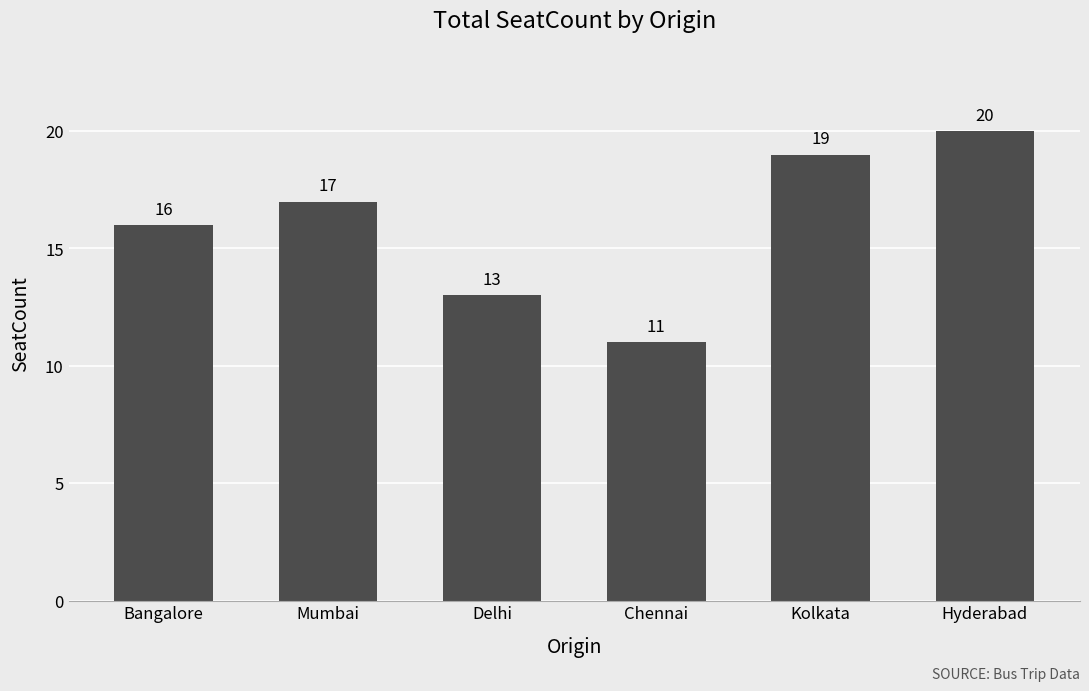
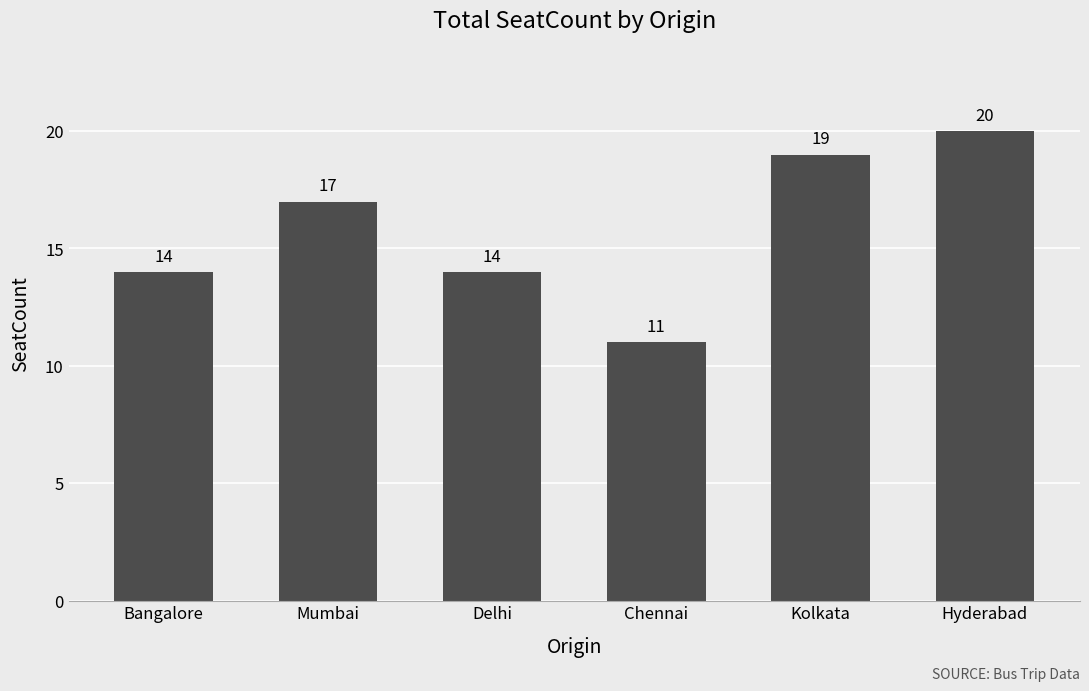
  {
-   "Bangalore": 16,
+   "Bangalore": 14,
    "Mumbai": 17,
-   "Delhi": 13,
+   "Delhi": 14,
    "Chennai": 11,
    "Kolkata": 19,
    "Hyderabad": 20
  }
